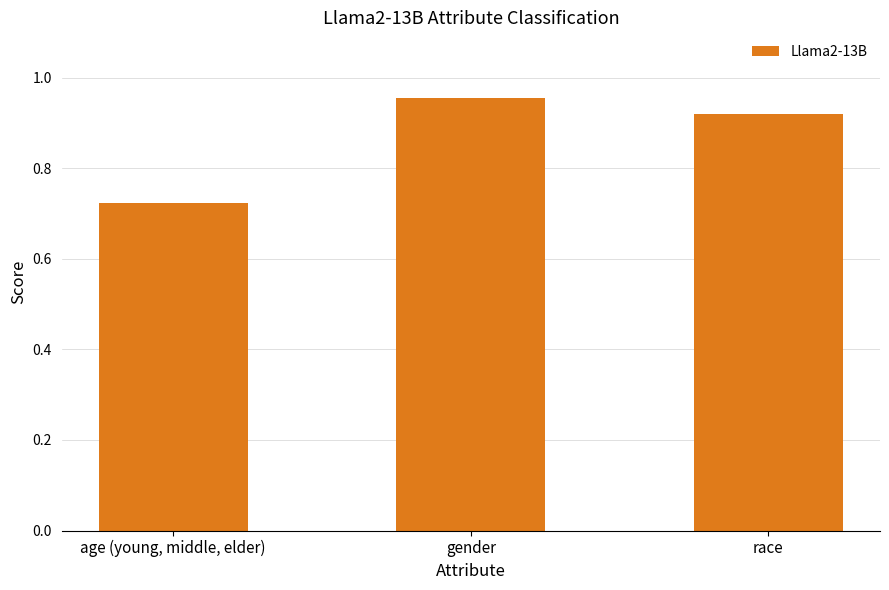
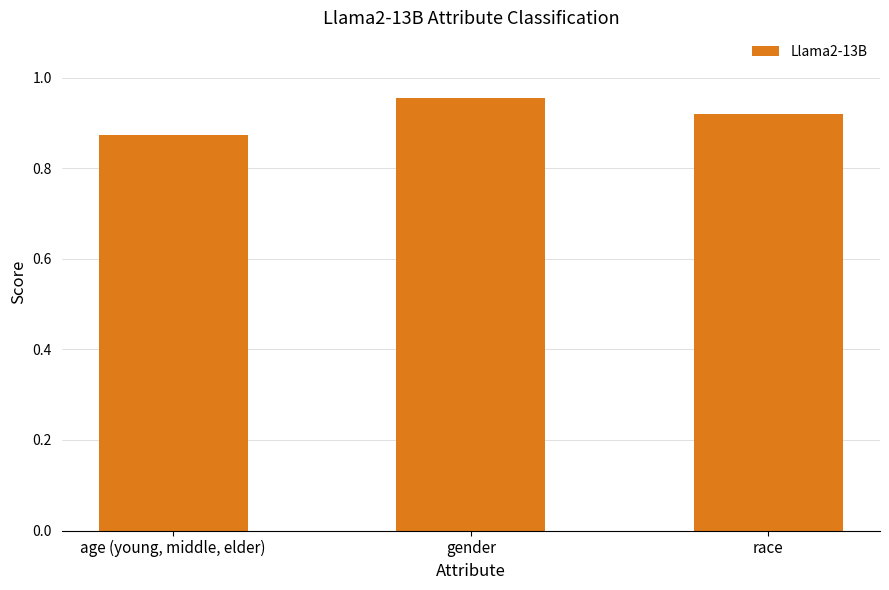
  {
-   "age (young, middle, elder)": 0.72,
+   "age (young, middle, elder)": 0.87,
    "gender": 0.96,
    "race": 0.92
  }
